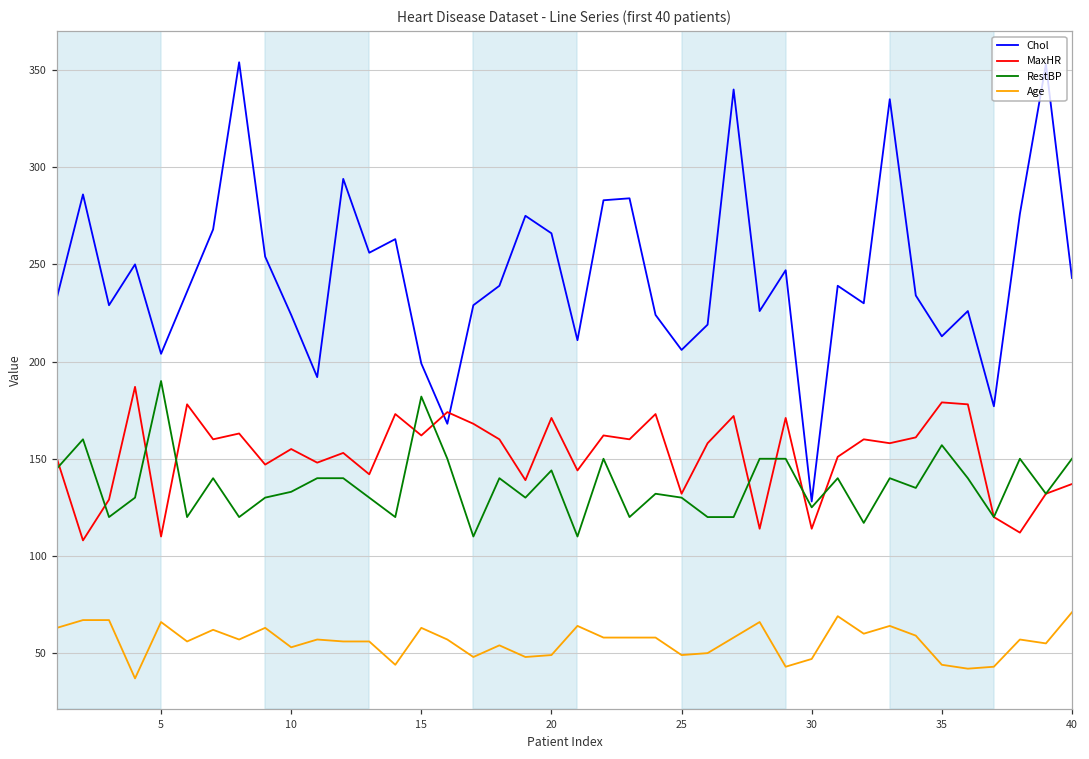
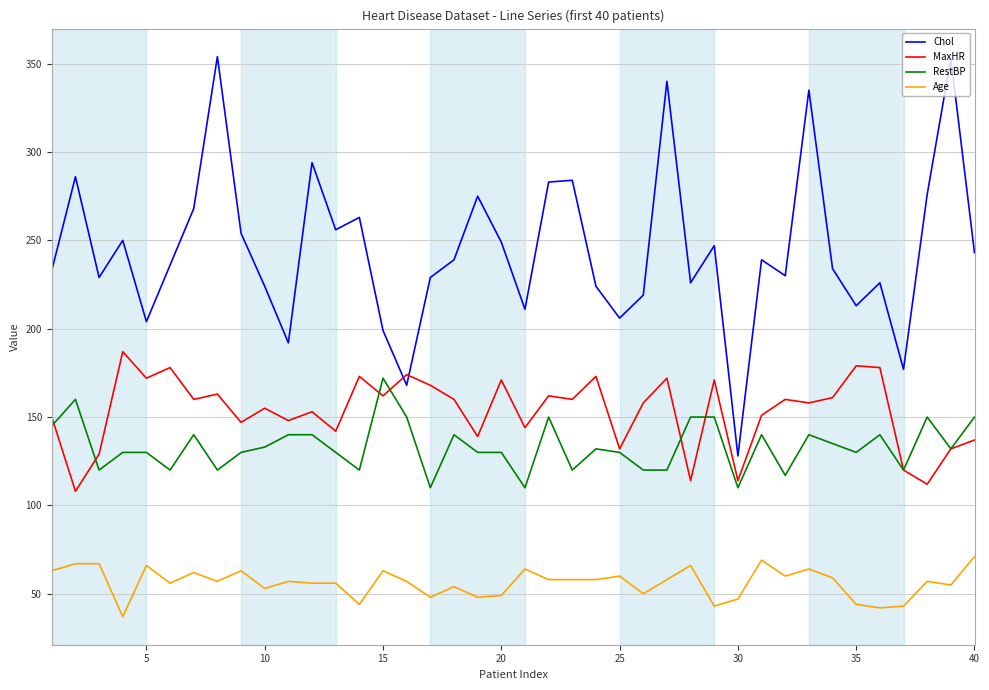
  {
    "Chol": {
      "5": 204,
      "10": 224,
      "15": 199,
-     "20": 266,
+     "20": 249,
      "25": 206,
      "30": 128,
      "35": 213,
      "40": 243
    },
    "MaxHR": {
-     "5": 110,
+     "5": 172,
      "10": 155,
      "15": 162,
      "20": 171,
      "25": 132,
      "30": 114,
      "35": 179,
      "40": 137
    },
    "RestBP": {
-     "5": 190,
+     "5": 130,
      "10": 133,
-     "15": 182,
-     "20": 144,
+     "15": 172,
+     "20": 130,
      "25": 130,
-     "30": 125,
-     "35": 157,
+     "30": 110,
+     "35": 130,
      "40": 150
    },
    "Age": {
      "5": 66,
      "10": 53,
      "15": 63,
      "20": 49,
-     "25": 49,
+     "25": 60,
      "30": 47,
      "35": 44,
      "40": 71
    }
  }
